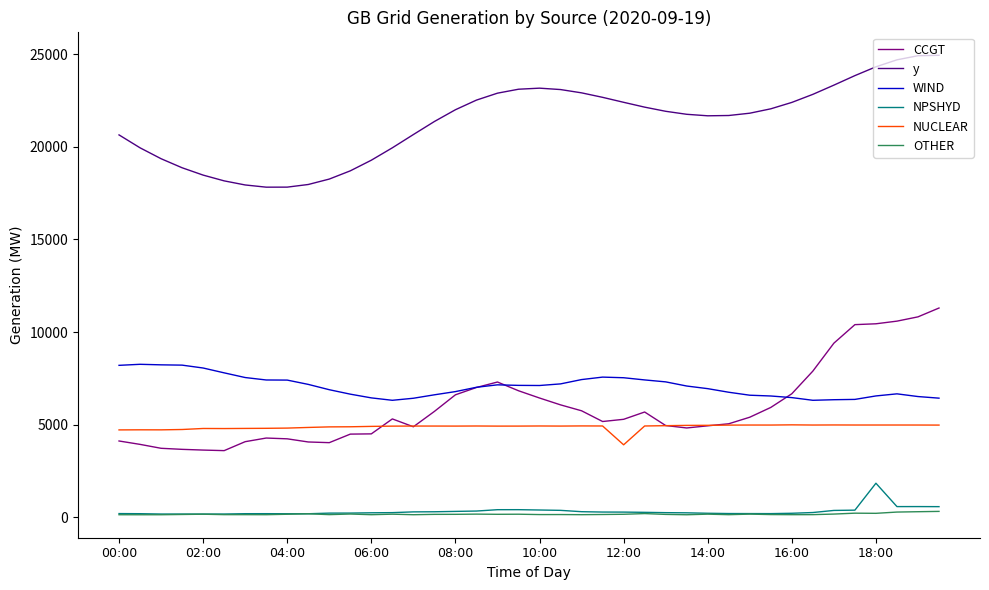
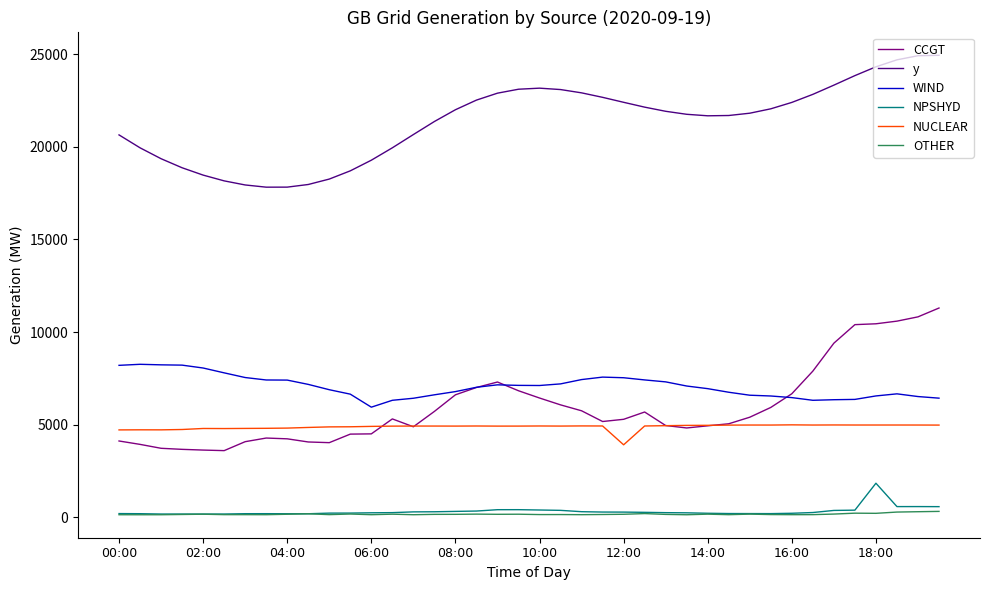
  {
    "WIND": {
      "00:00": 8200,
      "02:00": 8100,
      "04:00": 7400,
-     "06:00": 6400,
+     "06:00": 5900,
      "08:00": 6800,
      "10:00": 7100,
      "12:00": 7500,
      "14:00": 6900,
      "16:00": 6500,
      "18:00": 6600
    },
    "NPSHYD": {
      "08:00": 300,
      "10:00": 400,
      "18:00": 1800
    },
    "NUCLEAR": {
      "00:00": 4700,
      "02:00": 4800,
      "04:00": 4800,
      "06:00": 4900,
      "08:00": 4900,
      "10:00": 4900,
      "12:00": 3900,
      "16:00": 5000,
      "18:00": 5000
    },
    "OTHER": {
      "08:00": 200,
      "10:00": 200,
      "18:00": 200
    }
  }
